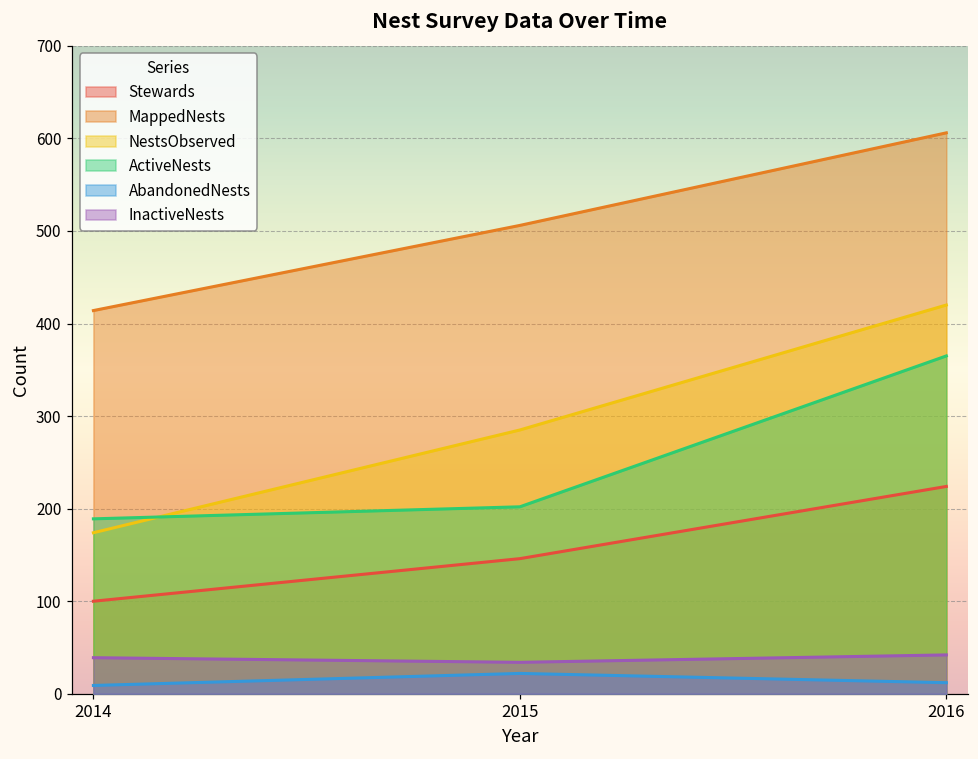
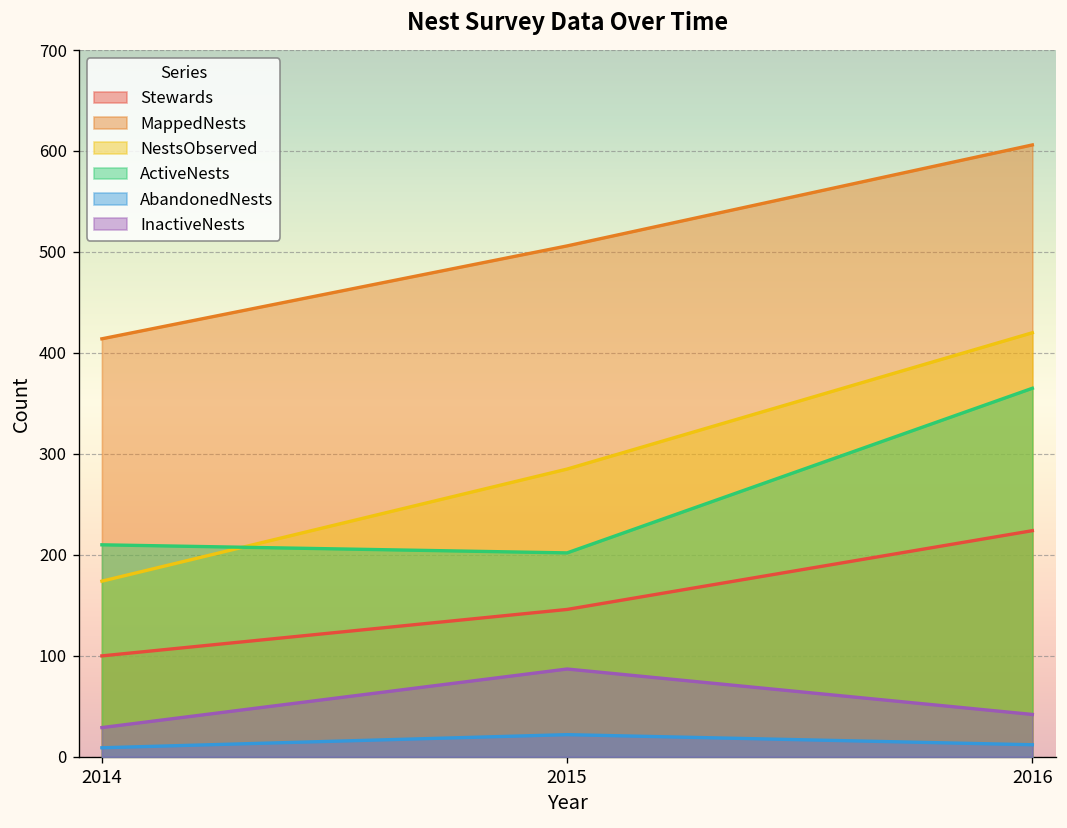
  {
    "ActiveNests": {
-     "2014": 190,
+     "2014": 210,
      "2015": 200,
      "2016": 370
    },
    "AbandonedNests": {
      "2014": 10,
      "2015": 20,
      "2016": 10
    },
    "InactiveNests": {
-     "2014": 40,
-     "2015": 30,
+     "2014": 30,
+     "2015": 90,
      "2016": 40
    }
  }
